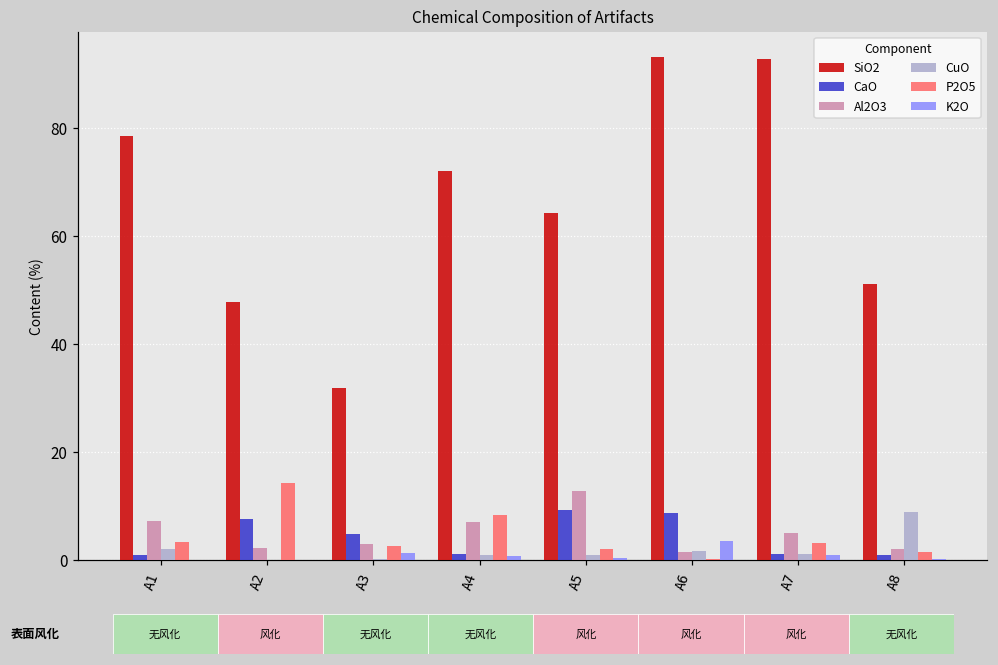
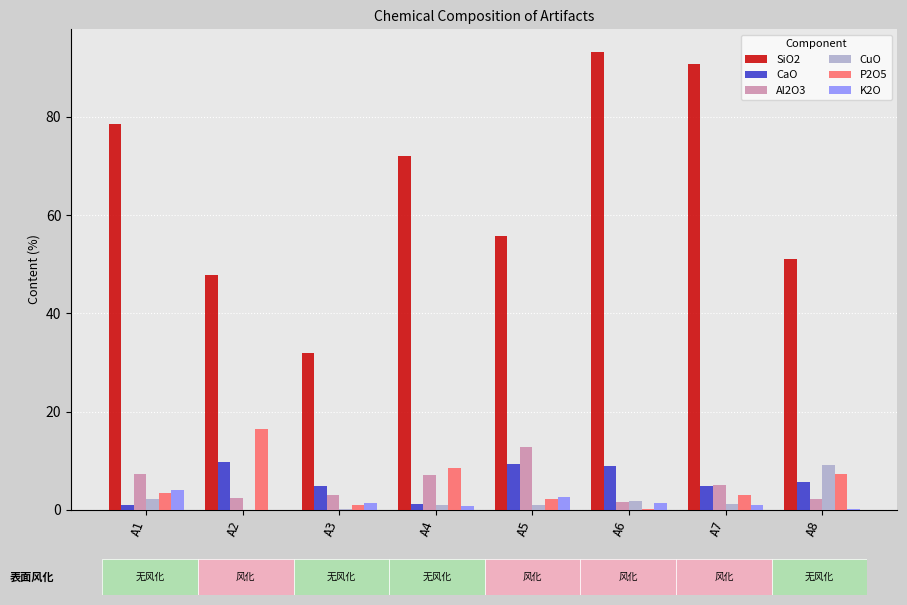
  {
    "SiO2": {
      "A1": 78,
      "A2": 48,
      "A3": 32,
      "A4": 72,
-     "A5": 64,
+     "A5": 56,
      "A6": 93,
-     "A7": 93,
+     "A7": 91,
      "A8": 51
    },
    "CaO": {
      "A1": 1,
-     "A2": 8,
+     "A2": 10,
      "A3": 5,
      "A4": 1,
      "A5": 9,
      "A6": 9,
-     "A7": 1,
-     "A8": 1
+     "A7": 5,
+     "A8": 6
    },
    "P2O5": {
      "A1": 3,
-     "A2": 14,
-     "A3": 3,
+     "A2": 16,
+     "A3": 1,
      "A4": 8,
      "A5": 2,
      "A7": 3,
-     "A8": 1
+     "A8": 7
    },
    "K2O": {
-     "A1": 0,
+     "A1": 4,
      "A2": 0,
      "A3": 1,
      "A4": 1,
-     "A5": 0,
-     "A6": 3,
+     "A5": 3,
+     "A6": 1,
      "A7": 1
    }
  }
